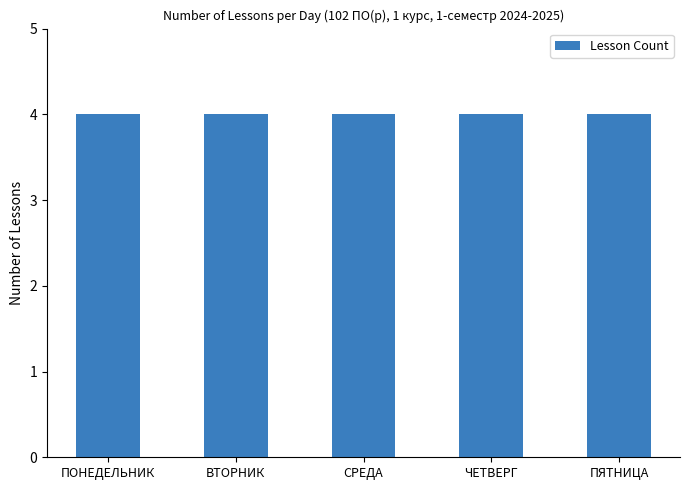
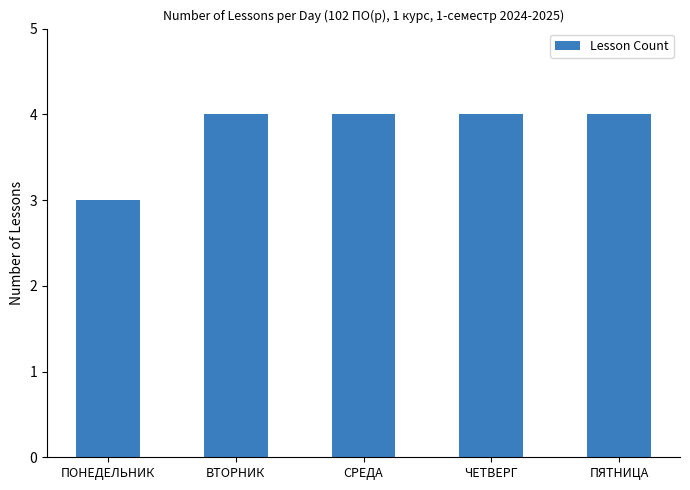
  {
-   "ПОНЕДЕЛЬНИК": 4,
+   "ПОНЕДЕЛЬНИК": 3,
    "ВТОРНИК": 4,
    "СРЕДА": 4,
    "ЧЕТВЕРГ": 4,
    "ПЯТНИЦА": 4
  }
